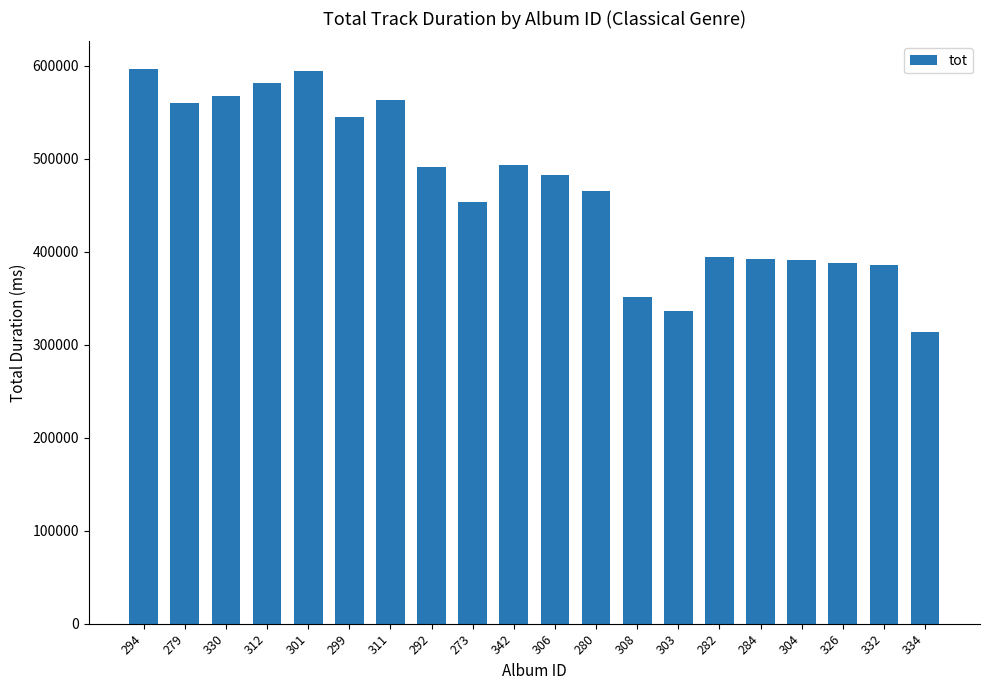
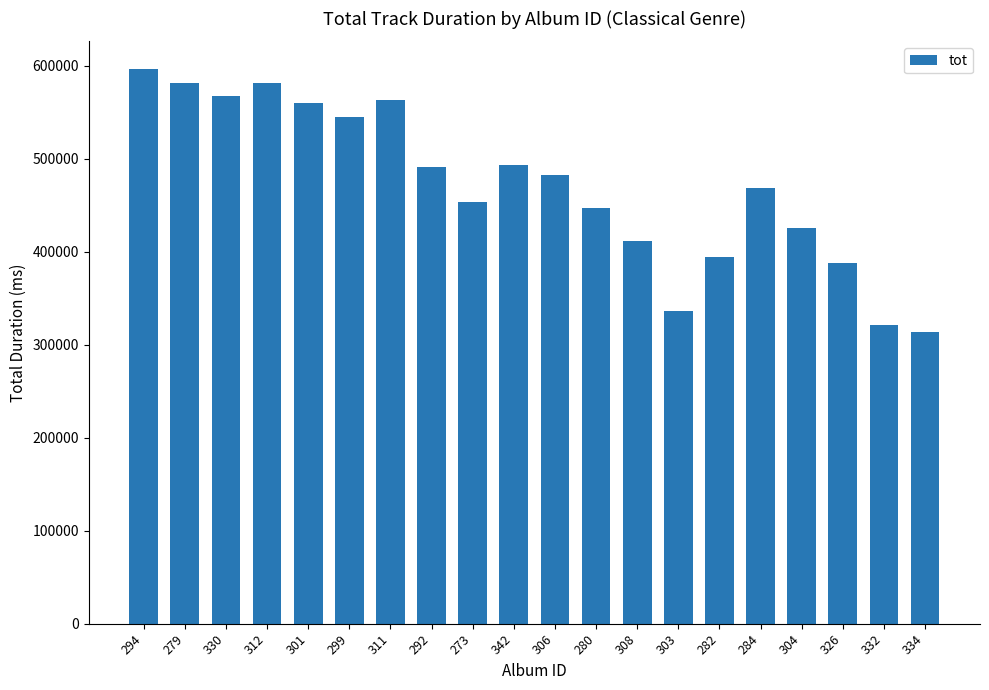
  {
    "294": 600000,
-   "279": 560000,
+   "279": 580000,
    "330": 570000,
    "312": 580000,
-   "301": 590000,
+   "301": 560000,
    "299": 550000,
    "311": 560000,
    "292": 490000,
    "273": 450000,
    "342": 490000,
    "306": 480000,
-   "280": 470000,
-   "308": 350000,
+   "280": 450000,
+   "308": 410000,
    "303": 340000,
    "282": 390000,
-   "284": 390000,
-   "304": 390000,
+   "284": 470000,
+   "304": 430000,
    "326": 390000,
-   "332": 390000,
+   "332": 320000,
    "334": 310000
  }
